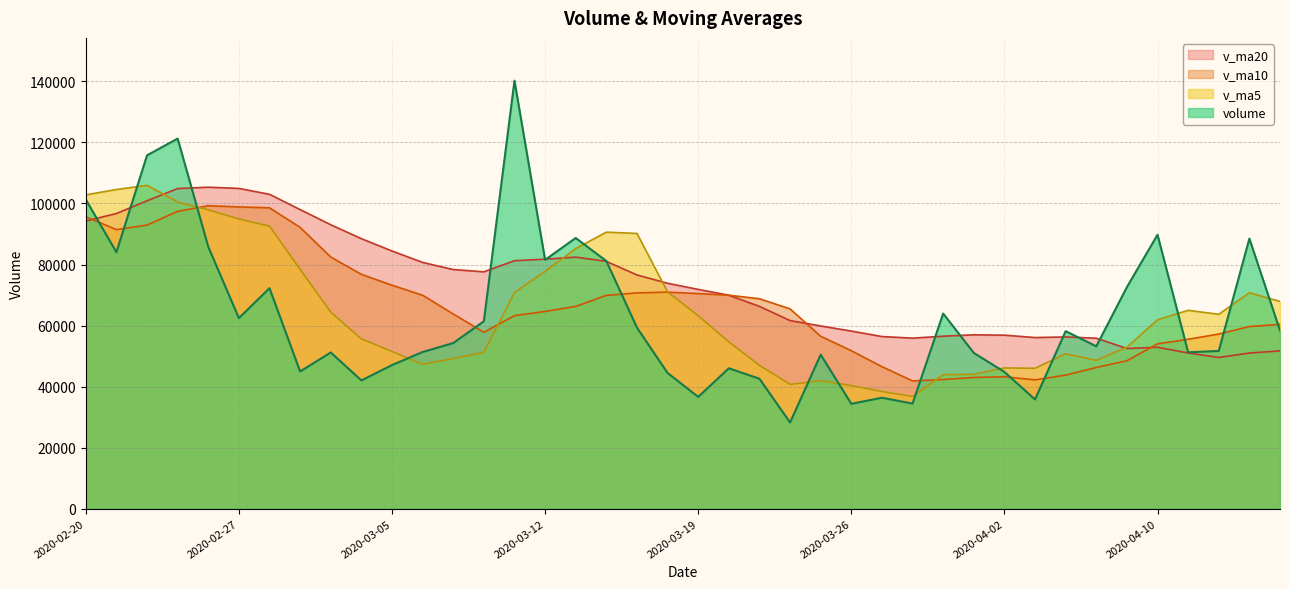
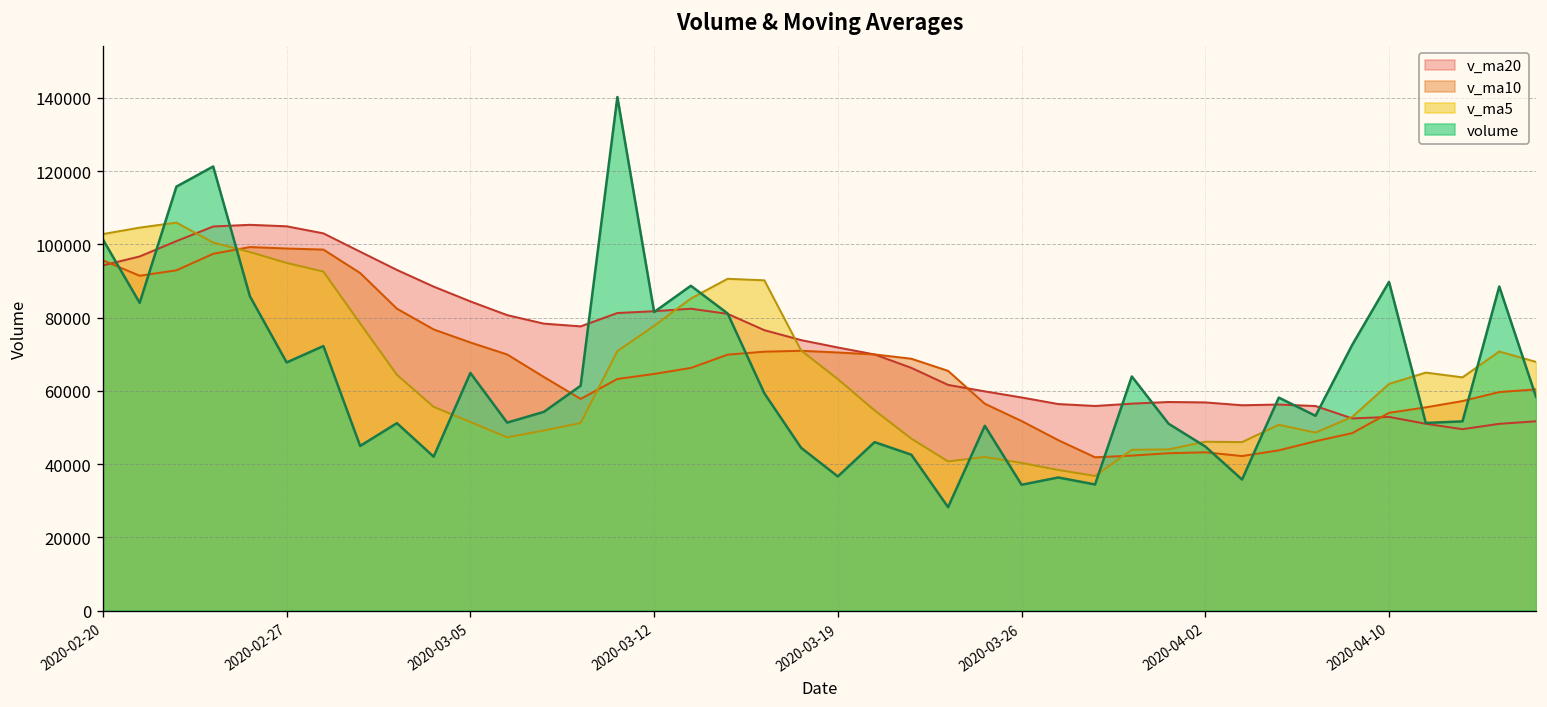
  {
    "volume": {
      "2020-02-20": 101000,
-     "2020-02-27": 62000,
-     "2020-03-05": 47000,
+     "2020-02-27": 68000,
+     "2020-03-05": 65000,
      "2020-03-19": 37000,
      "2020-03-26": 34000,
      "2020-04-02": 45000,
      "2020-04-10": 90000
    }
  }
